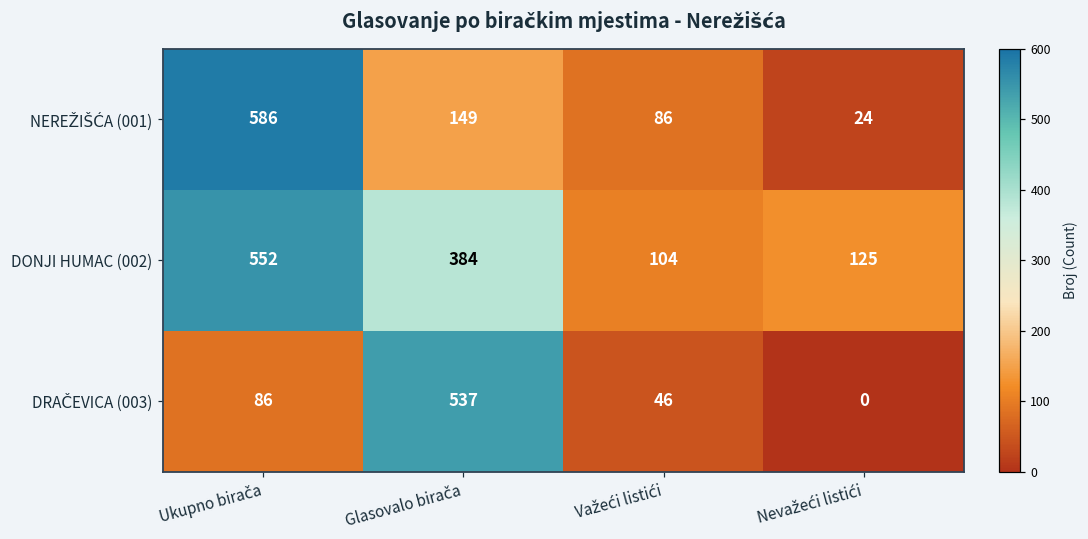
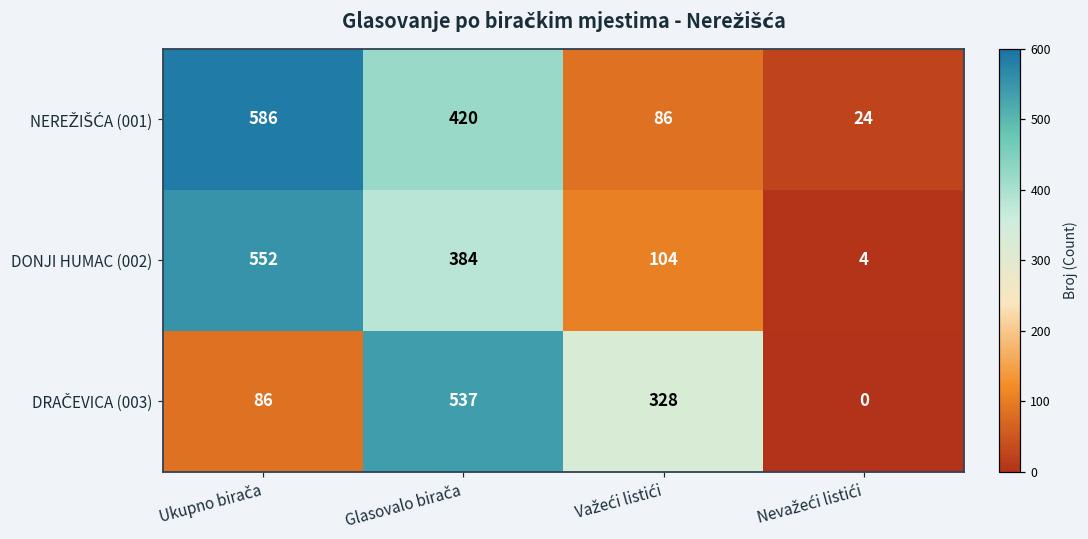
  {
    "NEREŽIŠĆA (001)": {
      "Ukupno birača": 586,
-     "Glasovalo birača": 149,
+     "Glasovalo birača": 420,
      "Važeći listići": 86,
      "Nevažeći listići": 24
    },
    "DONJI HUMAC (002)": {
      "Ukupno birača": 552,
      "Glasovalo birača": 384,
      "Važeći listići": 104,
-     "Nevažeći listići": 125
+     "Nevažeći listići": 4
    },
    "DRAČEVICA (003)": {
      "Ukupno birača": 86,
      "Glasovalo birača": 537,
-     "Važeći listići": 46,
+     "Važeći listići": 328,
      "Nevažeći listići": 0
    }
  }
